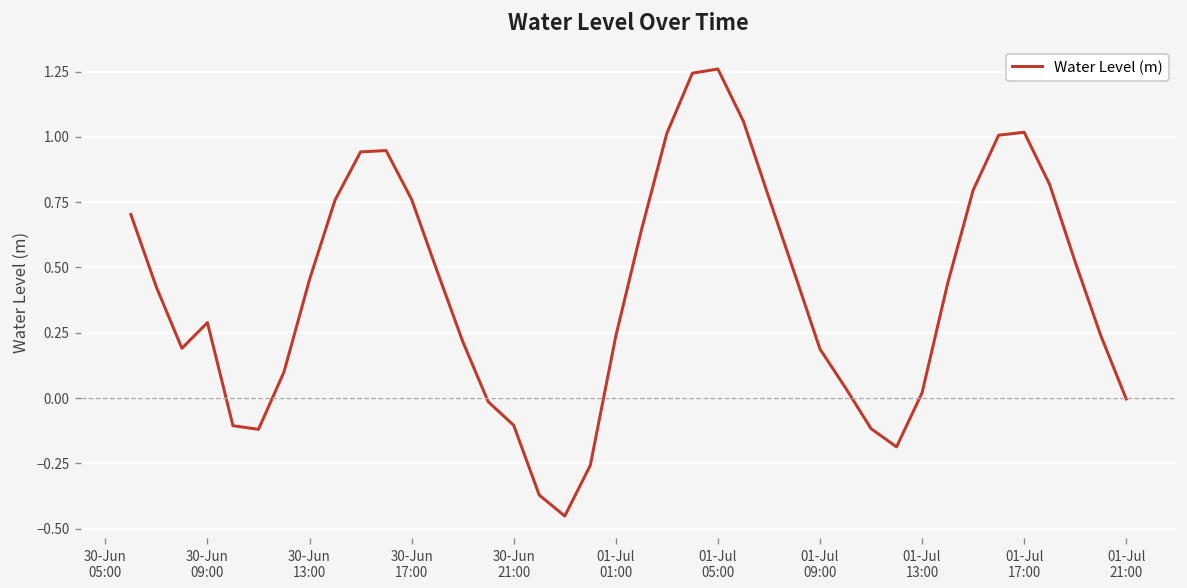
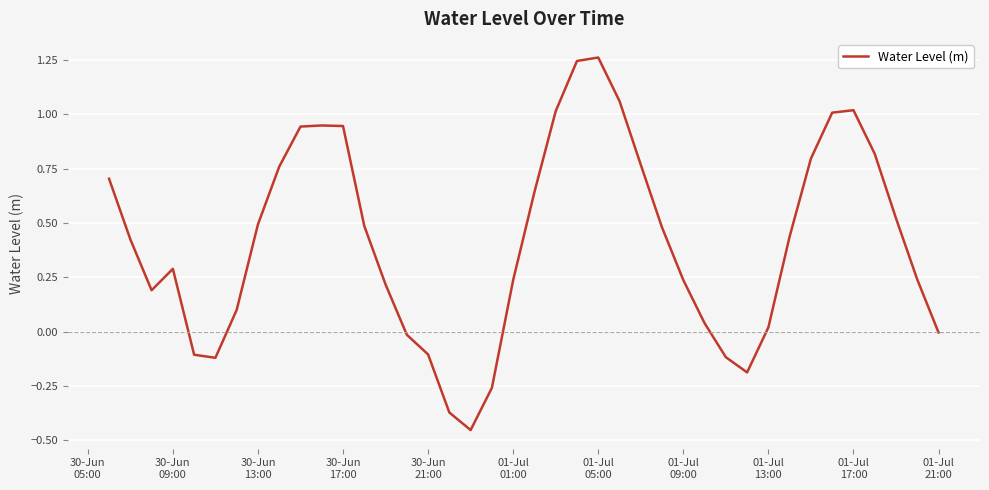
  {
    "30-Jun 09:00": 0.29,
-   "30-Jun 13:00": 0.45,
-   "30-Jun 17:00": 0.76,
+   "30-Jun 13:00": 0.49,
+   "30-Jun 17:00": 0.95,
    "30-Jun 21:00": -0.10,
    "01-Jul 01:00": 0.24,
    "01-Jul 05:00": 1.26,
-   "01-Jul 09:00": 0.19,
+   "01-Jul 09:00": 0.24,
    "01-Jul 13:00": 0.02,
    "01-Jul 17:00": 1.02,
    "01-Jul 21:00": 0.00
  }
